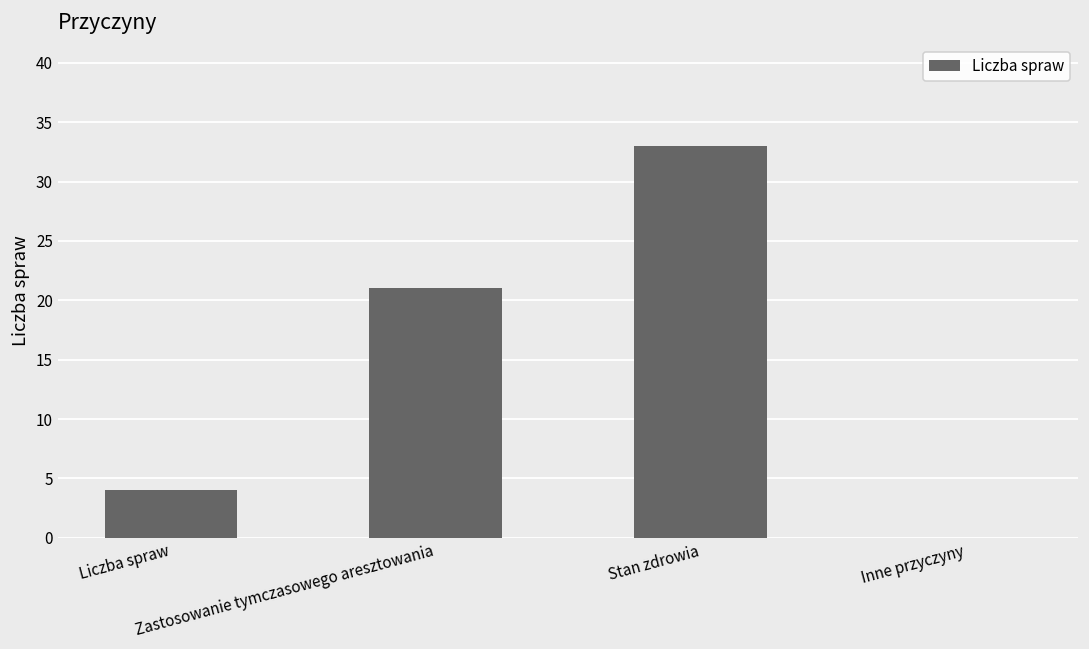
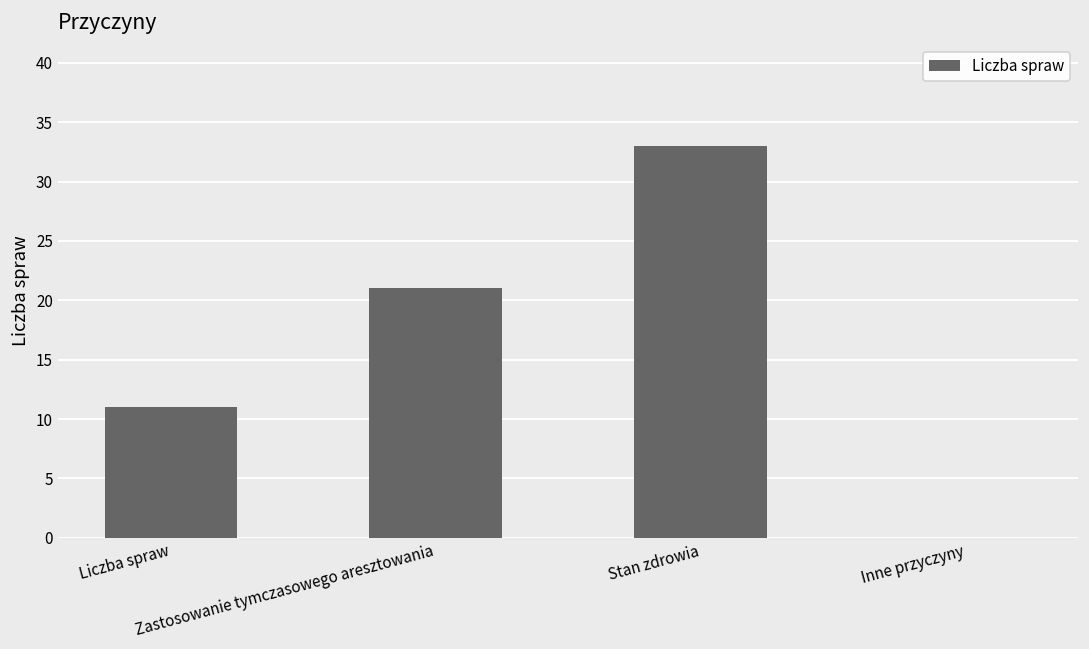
  {
-   "Liczba spraw": 4,
+   "Liczba spraw": 11,
    "Zastosowanie tymczasowego aresztowania": 21,
    "Stan zdrowia": 33,
    "Inne przyczyny": 0
  }
